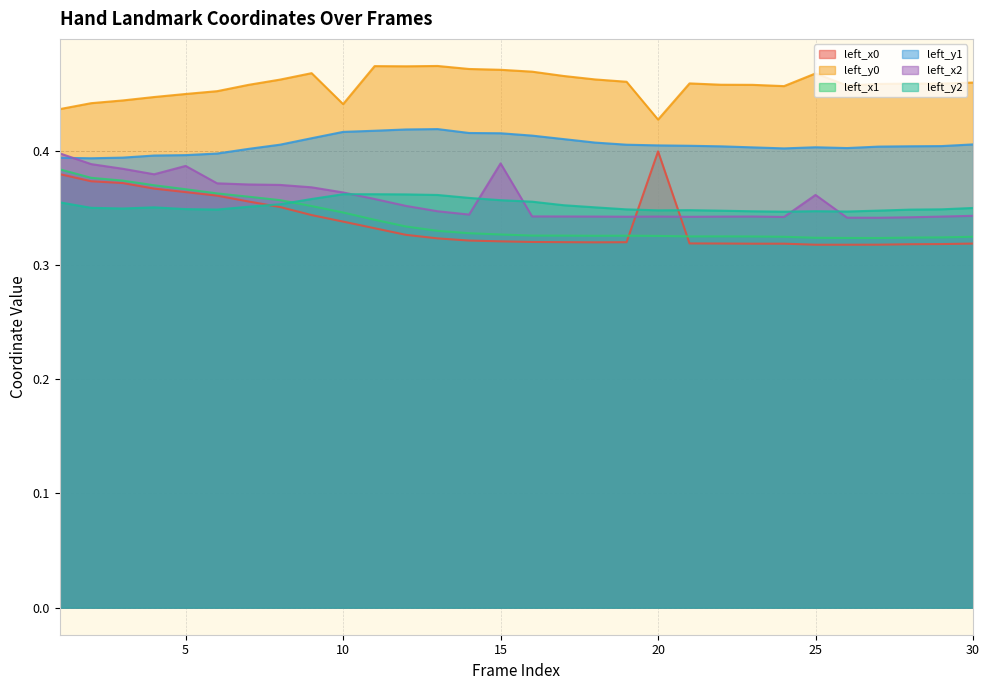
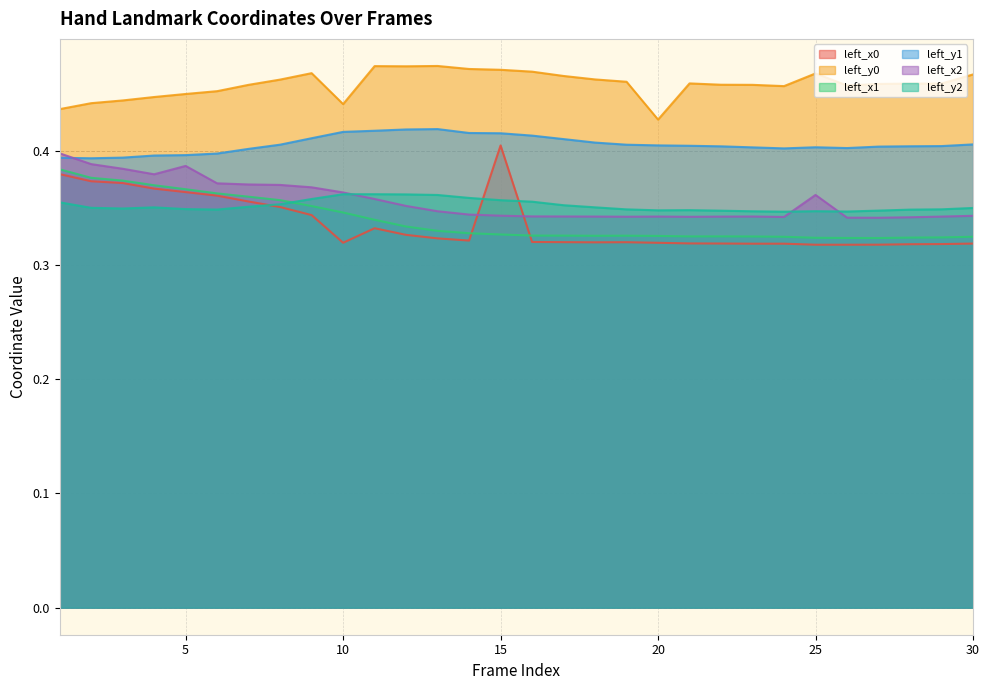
  {
    "left_x0": {
      "5": 0.364,
-     "10": 0.338,
-     "15": 0.321,
-     "20": 0.399,
+     "10": 0.319,
+     "15": 0.405,
+     "20": 0.319,
      "25": 0.318,
      "30": 0.319
    },
    "left_y0": {
      "5": 0.450,
      "10": 0.441,
      "15": 0.471,
      "20": 0.427,
-     "30": 0.460
+     "30": 0.467
    },
    "left_x2": {
      "5": 0.387,
-     "15": 0.389,
+     "15": 0.343,
      "20": 0.342,
      "25": 0.361,
      "30": 0.343
    }
  }
